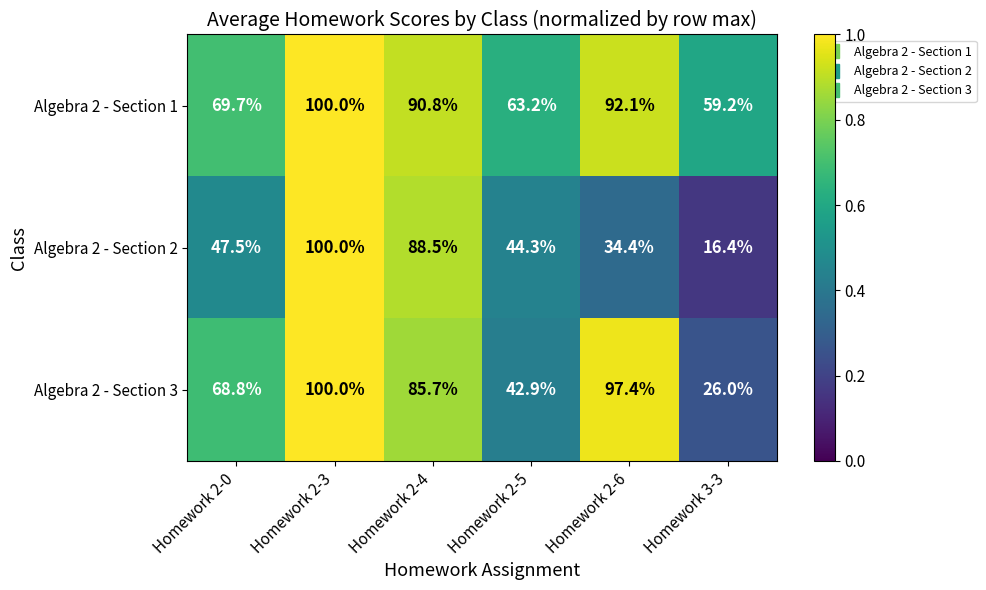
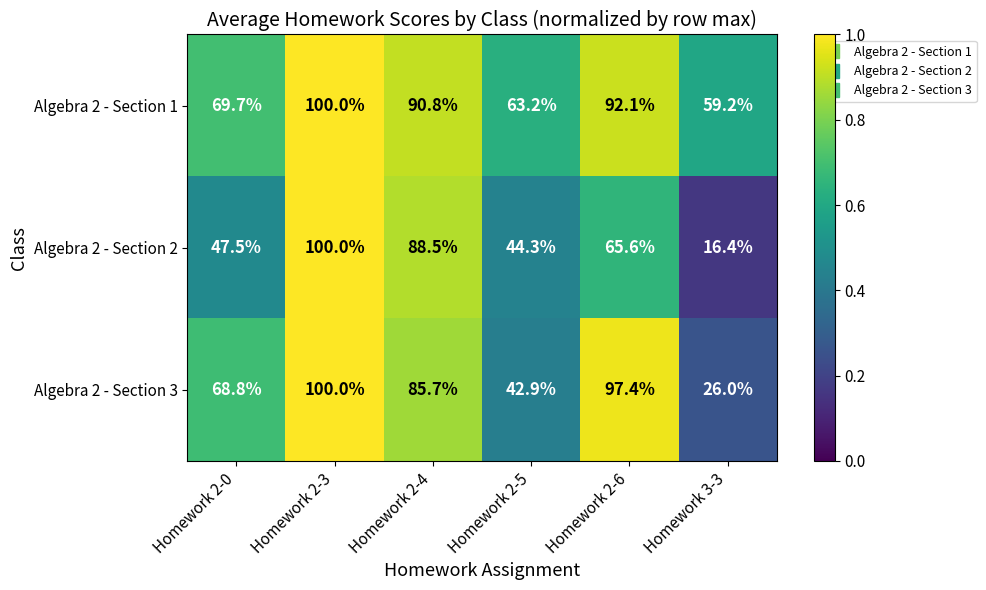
  {
    "Algebra 2 - Section 1": {
      "Homework 2-0": "69.7%",
      "Homework 2-3": "100.0%",
      "Homework 2-4": "90.8%",
      "Homework 2-5": "63.2%",
      "Homework 2-6": "92.1%",
      "Homework 3-3": "59.2%"
    },
    "Algebra 2 - Section 2": {
      "Homework 2-0": "47.5%",
      "Homework 2-3": "100.0%",
      "Homework 2-4": "88.5%",
      "Homework 2-5": "44.3%",
-     "Homework 2-6": "34.4%",
+     "Homework 2-6": "65.6%",
      "Homework 3-3": "16.4%"
    },
    "Algebra 2 - Section 3": {
      "Homework 2-0": "68.8%",
      "Homework 2-3": "100.0%",
      "Homework 2-4": "85.7%",
      "Homework 2-5": "42.9%",
      "Homework 2-6": "97.4%",
      "Homework 3-3": "26.0%"
    }
  }
